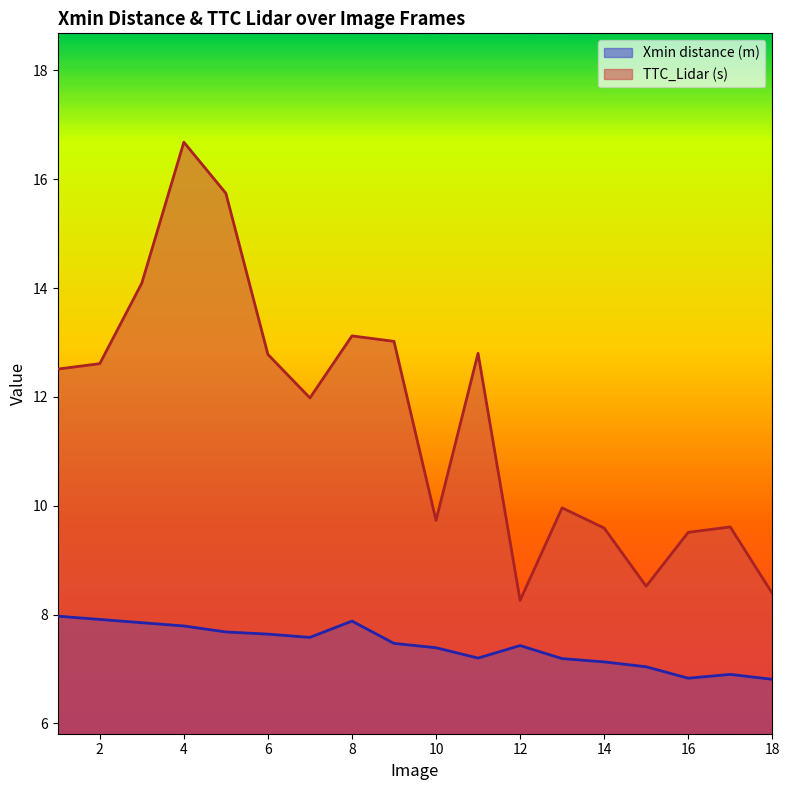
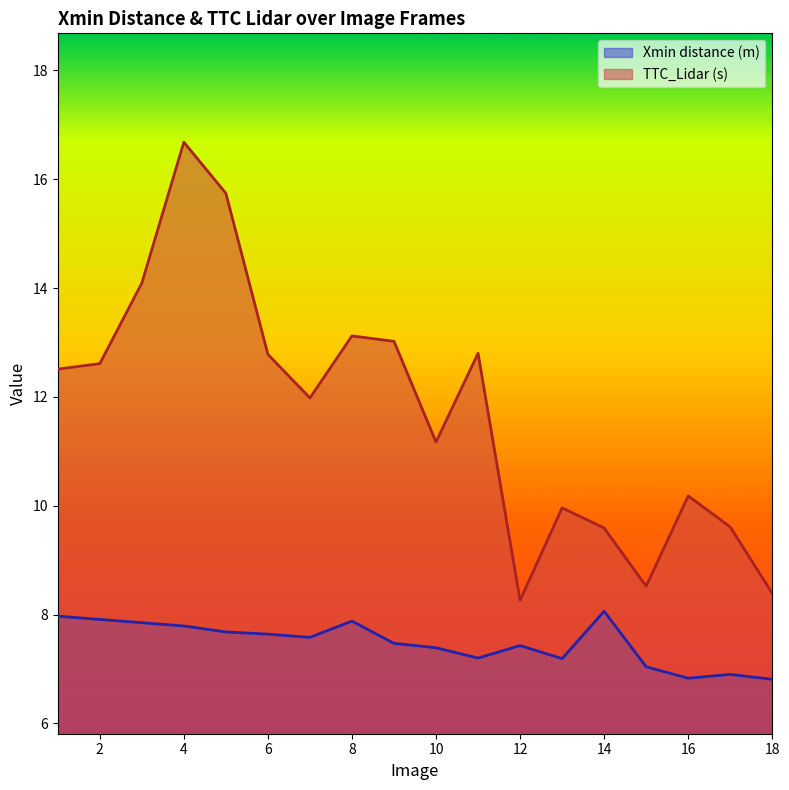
  {
    "Xmin distance (m)": {
      "2": 7.9,
      "4": 7.8,
      "6": 7.6,
      "8": 7.9,
      "10": 7.4,
      "12": 7.4,
-     "14": 7.1,
+     "14": 8.1,
      "16": 6.8,
      "18": 6.8
    },
    "TTC_Lidar (s)": {
      "2": 12.6,
      "4": 16.7,
      "6": 12.8,
      "8": 13.1,
-     "10": 9.7,
+     "10": 11.2,
      "12": 8.3,
      "14": 9.6,
-     "16": 9.5,
+     "16": 10.2,
      "18": 8.4
    }
  }
